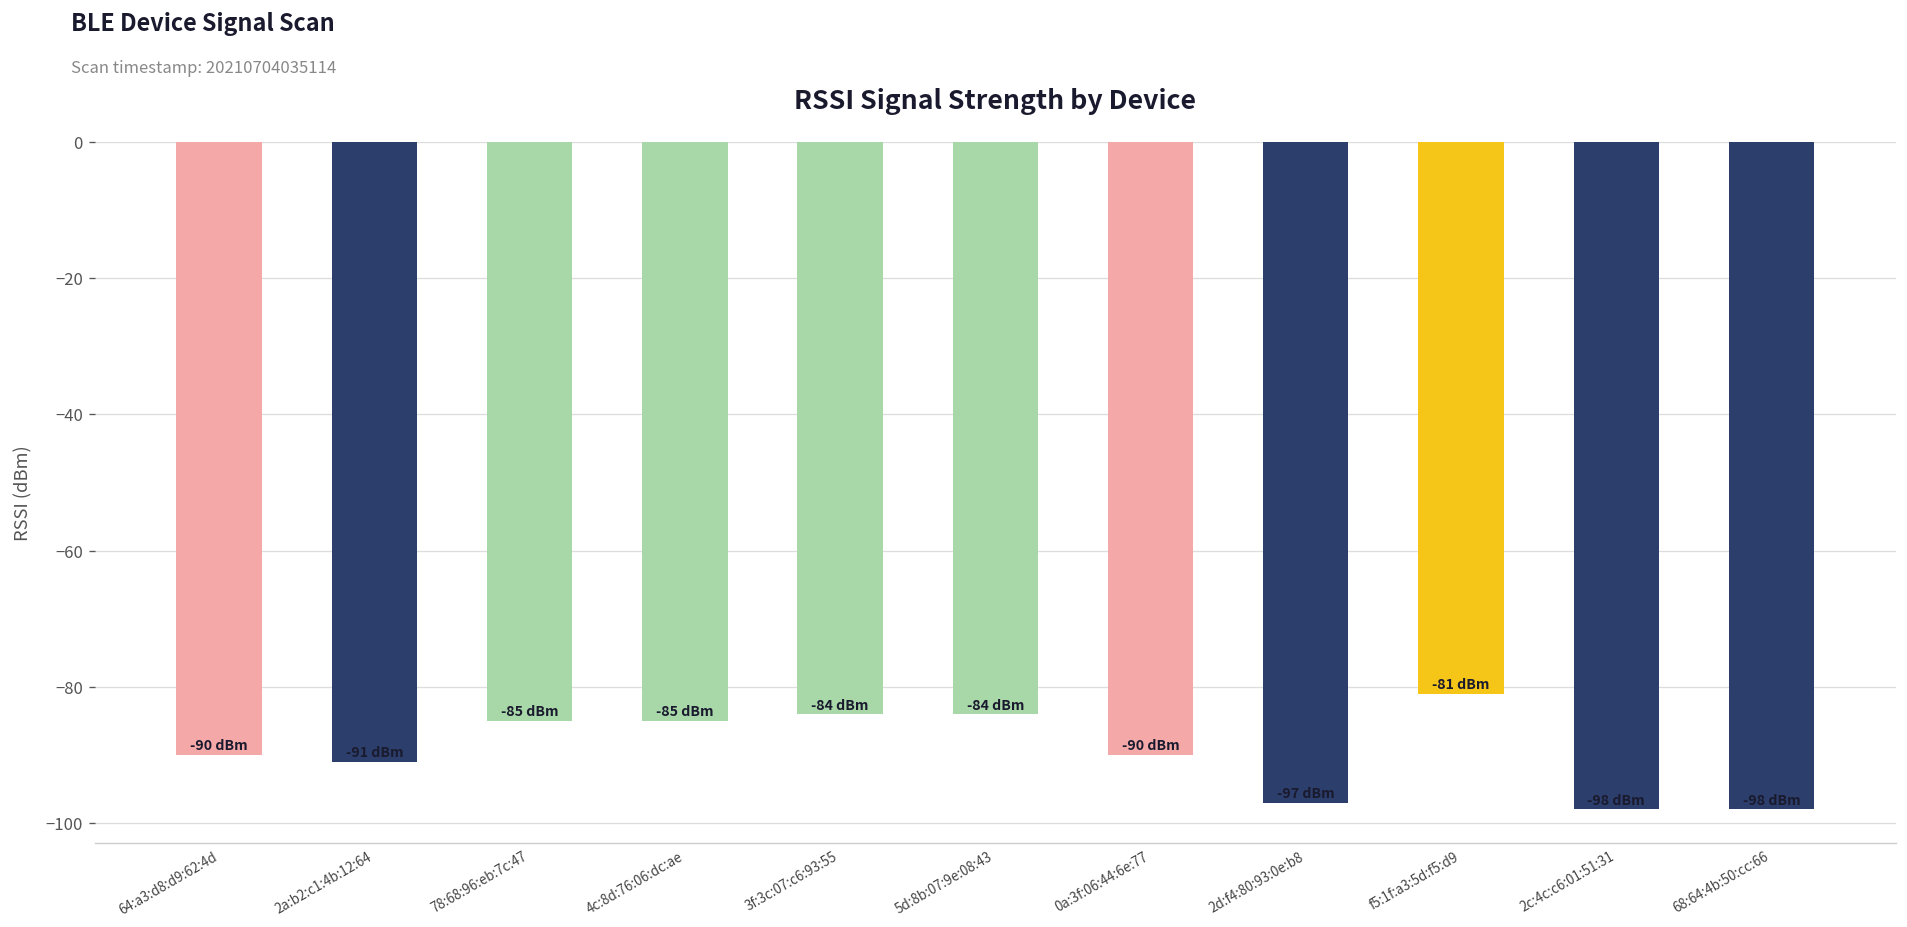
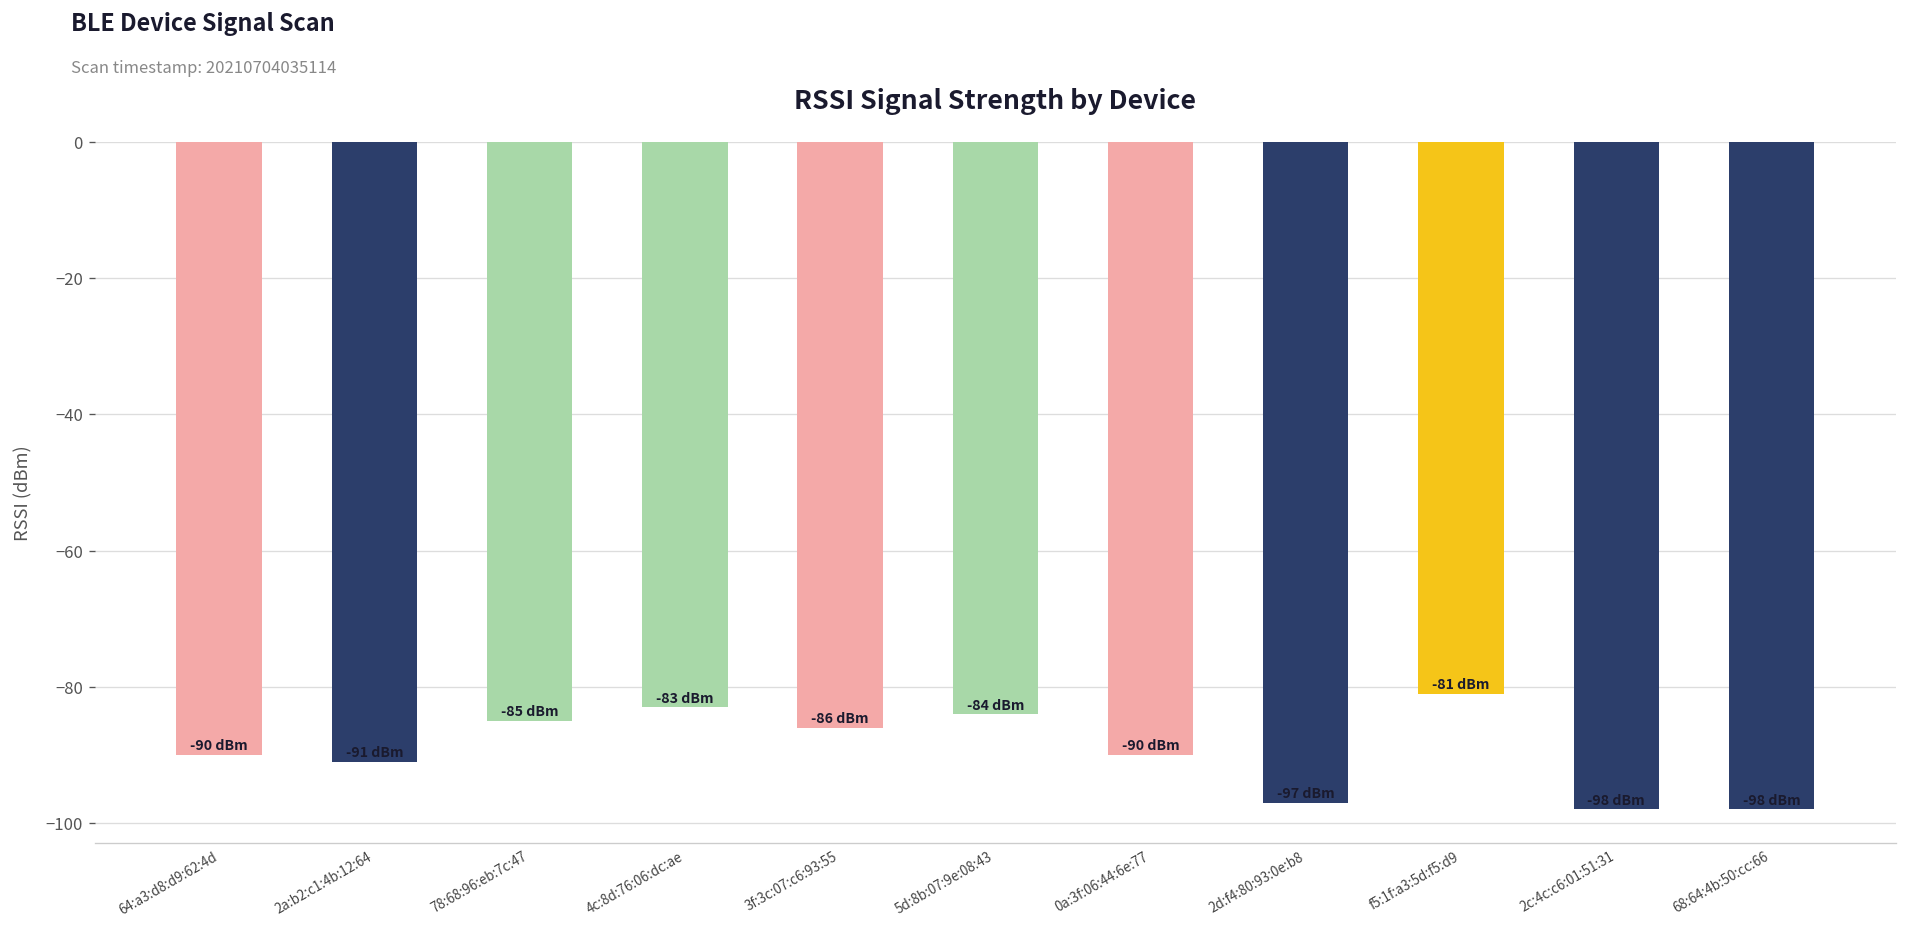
  {
    "64:a3:d8:d9:62:4d": -90,
    "2a:b2:c1:4b:12:64": -91,
    "78:68:96:eb:7c:47": -85,
-   "4c:8d:76:06:dc:ae": -85,
-   "3f:3c:07:c6:93:55": -84,
+   "4c:8d:76:06:dc:ae": -83,
+   "3f:3c:07:c6:93:55": -86,
    "5d:8b:07:9e:08:43": -84,
    "0a:3f:06:44:6e:77": -90,
    "2d:f4:80:93:0e:b8": -97,
    "f5:1f:a3:5d:f5:d9": -81,
    "2c:4c:c6:01:51:31": -98,
    "68:64:4b:50:cc:66": -98
  }
